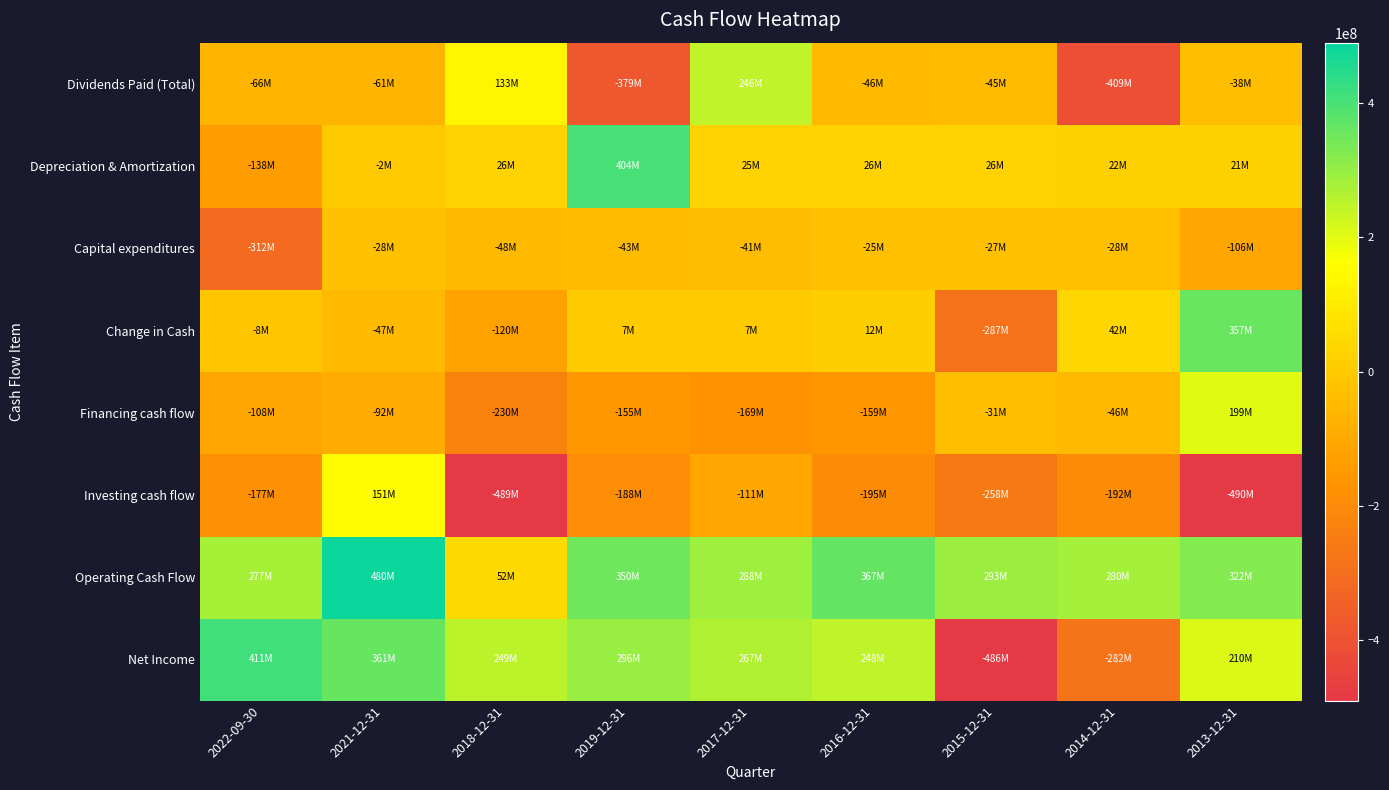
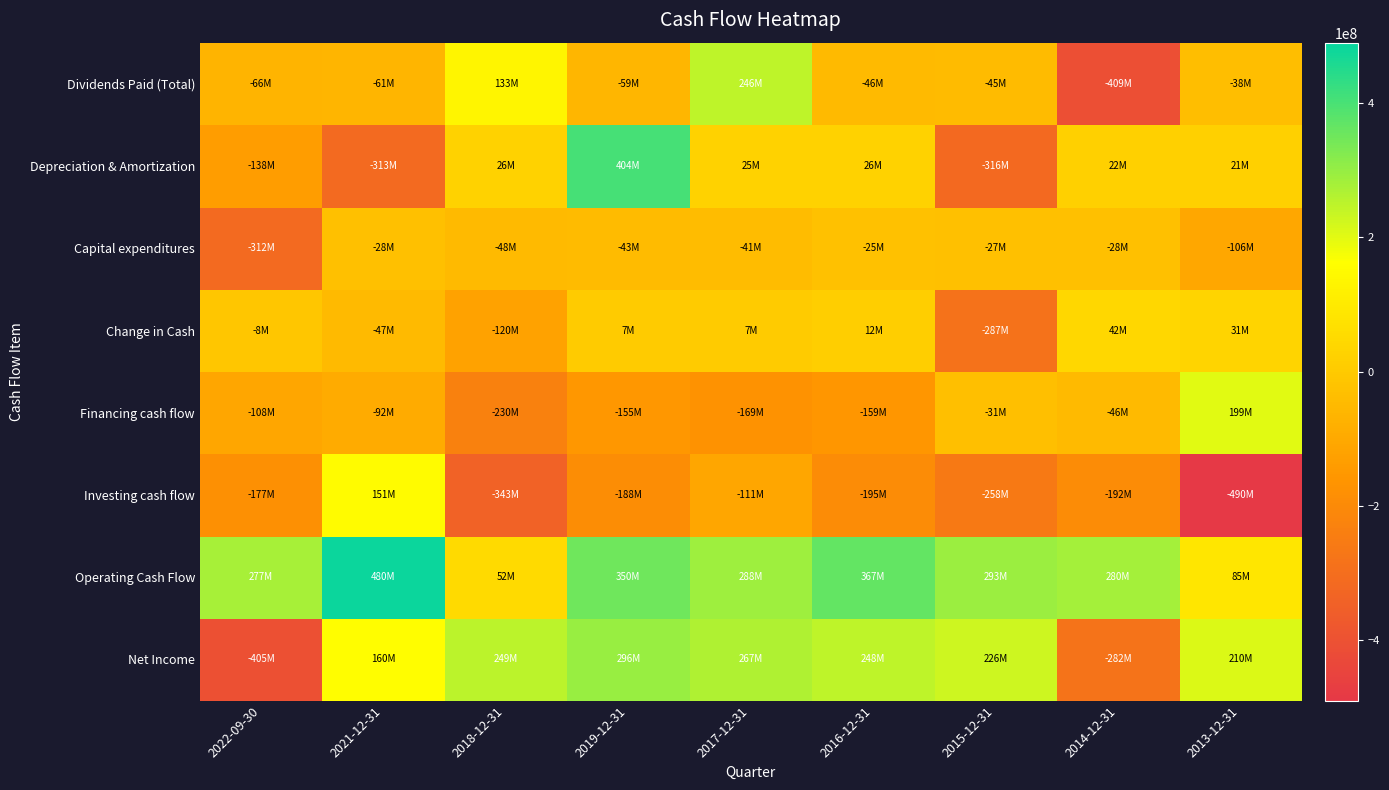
  {
    "Dividends Paid (Total)": {
      "2022-09-30": "-66M",
      "2021-12-31": "-61M",
      "2018-12-31": "133M",
-     "2019-12-31": "-379M",
+     "2019-12-31": "-59M",
      "2017-12-31": "246M",
      "2016-12-31": "-46M",
      "2015-12-31": "-45M",
      "2014-12-31": "-409M",
      "2013-12-31": "-38M"
    },
    "Depreciation & Amortization": {
      "2022-09-30": "-138M",
-     "2021-12-31": "-2M",
+     "2021-12-31": "-313M",
      "2018-12-31": "26M",
      "2019-12-31": "404M",
      "2017-12-31": "25M",
      "2016-12-31": "26M",
-     "2015-12-31": "26M",
+     "2015-12-31": "-316M",
      "2014-12-31": "22M",
      "2013-12-31": "21M"
    },
    "Capital expenditures": {
      "2022-09-30": "-312M",
      "2021-12-31": "-28M",
      "2018-12-31": "-48M",
      "2019-12-31": "-43M",
      "2017-12-31": "-41M",
      "2016-12-31": "-25M",
      "2015-12-31": "-27M",
      "2014-12-31": "-28M",
      "2013-12-31": "-106M"
    },
    "Change in Cash": {
      "2022-09-30": "-8M",
      "2021-12-31": "-47M",
      "2018-12-31": "-120M",
      "2019-12-31": "7M",
      "2017-12-31": "7M",
      "2016-12-31": "12M",
      "2015-12-31": "-287M",
      "2014-12-31": "42M",
-     "2013-12-31": "357M"
+     "2013-12-31": "31M"
    },
    "Financing cash flow": {
      "2022-09-30": "-108M",
      "2021-12-31": "-92M",
      "2018-12-31": "-230M",
      "2019-12-31": "-155M",
      "2017-12-31": "-169M",
      "2016-12-31": "-159M",
      "2015-12-31": "-31M",
      "2014-12-31": "-46M",
      "2013-12-31": "199M"
    },
    "Investing cash flow": {
      "2022-09-30": "-177M",
      "2021-12-31": "151M",
-     "2018-12-31": "-489M",
+     "2018-12-31": "-343M",
      "2019-12-31": "-188M",
      "2017-12-31": "-111M",
      "2016-12-31": "-195M",
      "2015-12-31": "-258M",
      "2014-12-31": "-192M",
      "2013-12-31": "-490M"
    },
    "Operating Cash Flow": {
      "2022-09-30": "277M",
      "2021-12-31": "480M",
      "2018-12-31": "52M",
      "2019-12-31": "350M",
      "2017-12-31": "288M",
      "2016-12-31": "367M",
      "2015-12-31": "293M",
      "2014-12-31": "280M",
-     "2013-12-31": "322M"
+     "2013-12-31": "85M"
    },
    "Net Income": {
-     "2022-09-30": "411M",
-     "2021-12-31": "361M",
+     "2022-09-30": "-405M",
+     "2021-12-31": "160M",
      "2018-12-31": "249M",
      "2019-12-31": "296M",
      "2017-12-31": "267M",
      "2016-12-31": "248M",
-     "2015-12-31": "-486M",
+     "2015-12-31": "226M",
      "2014-12-31": "-282M",
      "2013-12-31": "210M"
    }
  }
